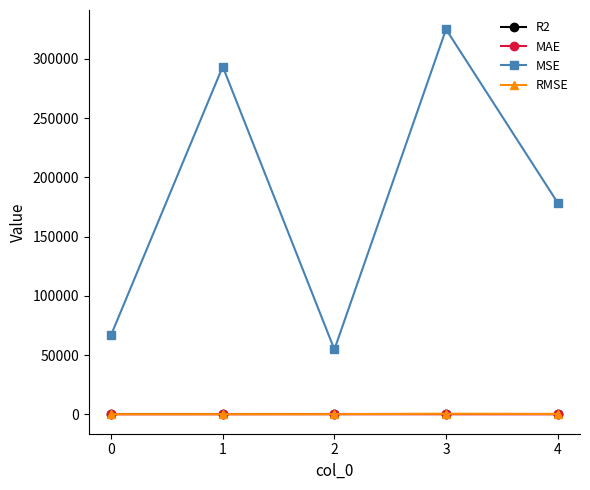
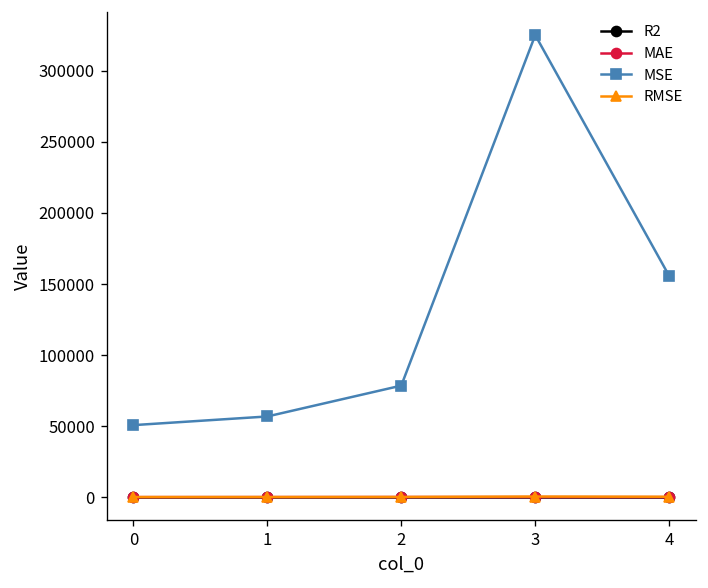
  {
    "RMSE": {
      "0": 0,
      "1": 0,
      "2": 0,
      "4": 0
    },
    "MSE": {
-     "0": 67000,
-     "1": 294000,
-     "2": 55000,
+     "0": 51000,
+     "1": 57000,
+     "2": 79000,
      "3": 325000,
-     "4": 179000
+     "4": 156000
    }
  }
